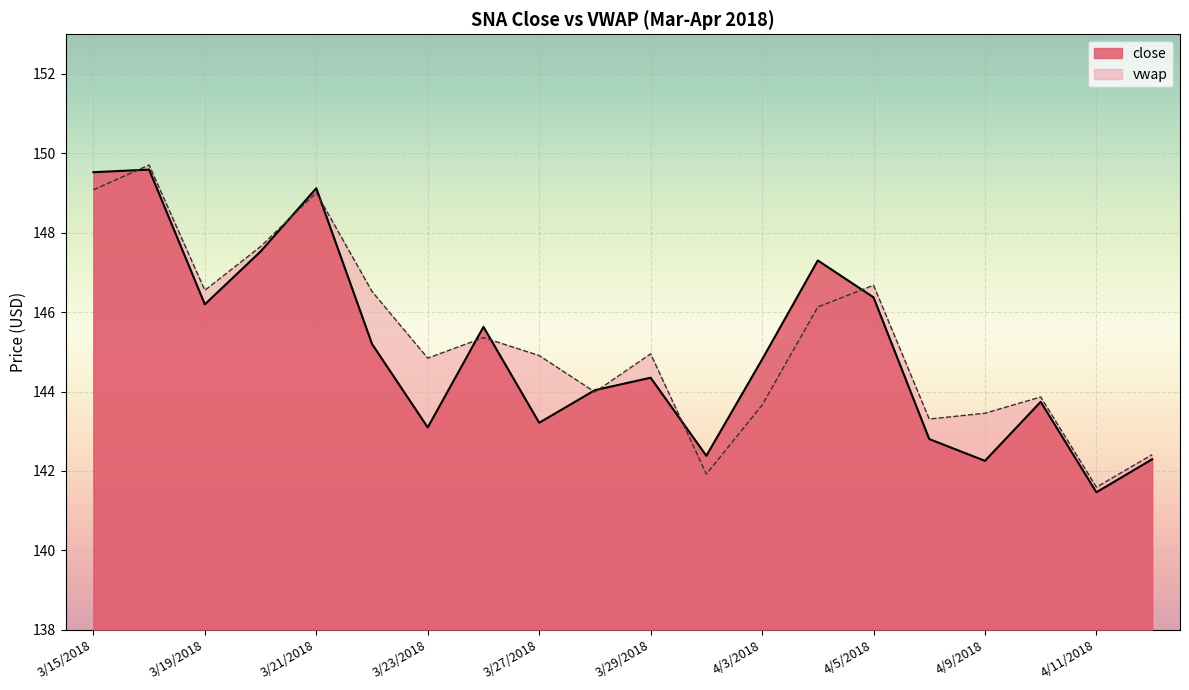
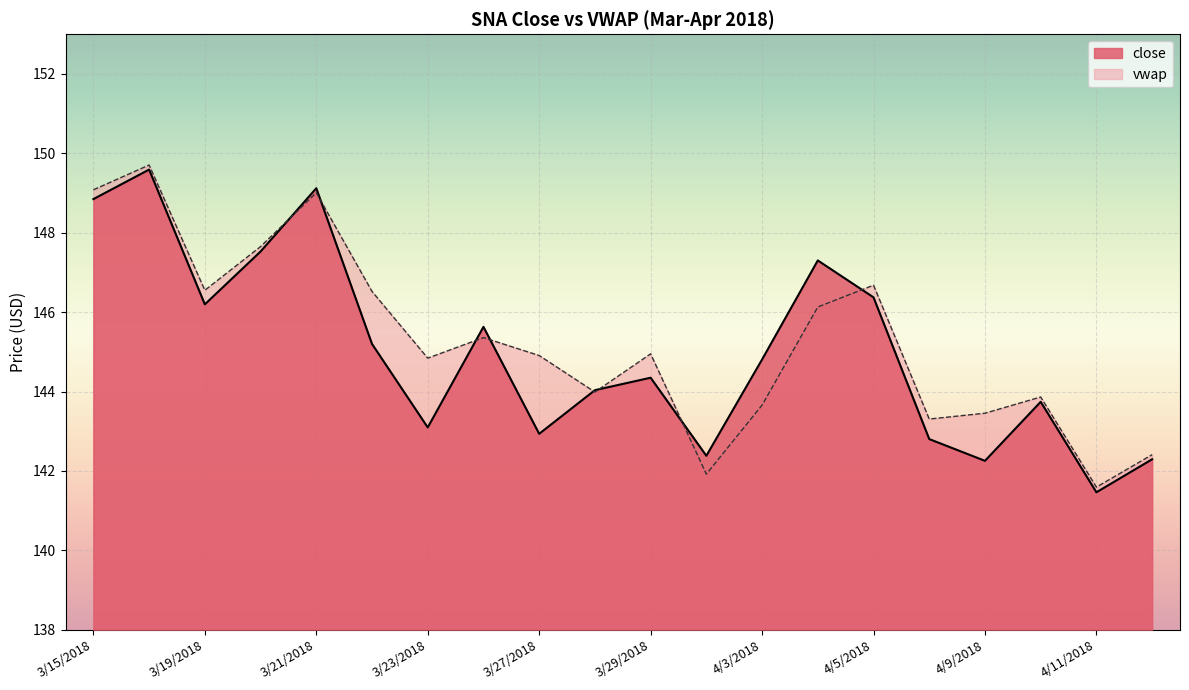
  {
    "close": {
-     "3/15/2018": 149.5,
+     "3/15/2018": 148.8,
      "3/19/2018": 146.2,
      "3/21/2018": 149.1,
      "3/23/2018": 143.1,
-     "3/27/2018": 143.2,
+     "3/27/2018": 142.9,
      "3/29/2018": 144.3,
      "4/3/2018": 144.8,
      "4/5/2018": 146.4,
      "4/9/2018": 142.3,
      "4/11/2018": 141.5
    },
    "vwap": {
      "3/15/2018": 149.1,
      "3/19/2018": 146.6,
      "3/21/2018": 149.0,
      "3/23/2018": 144.8,
      "3/27/2018": 144.9,
      "3/29/2018": 144.9,
      "4/3/2018": 143.7,
      "4/5/2018": 146.7,
      "4/9/2018": 143.5,
      "4/11/2018": 141.6
    }
  }
